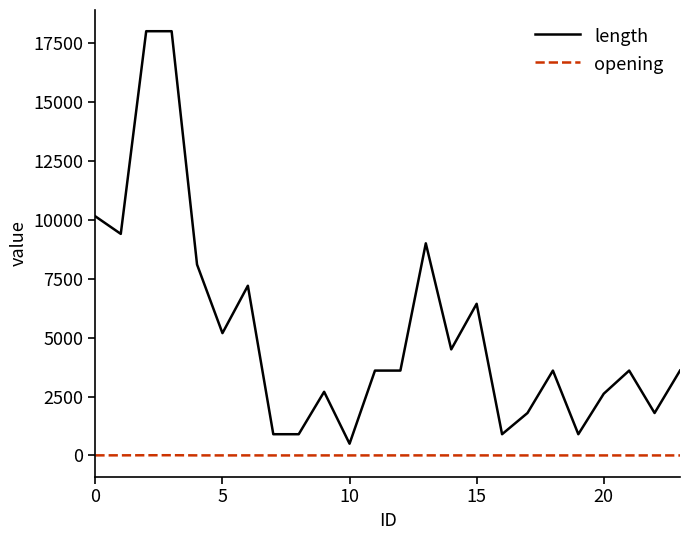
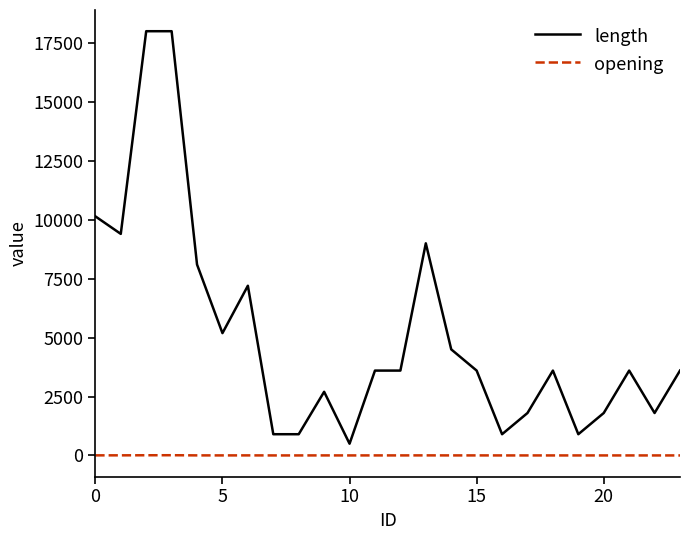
  {
    "length": {
      "0": 10100,
      "5": 5200,
      "10": 500,
-     "15": 6400,
-     "20": 2600
+     "15": 3600,
+     "20": 1800
    },
    "opening": {
      "0": 0,
      "5": 0,
      "10": 0,
      "15": 0,
      "20": 0
    }
  }
